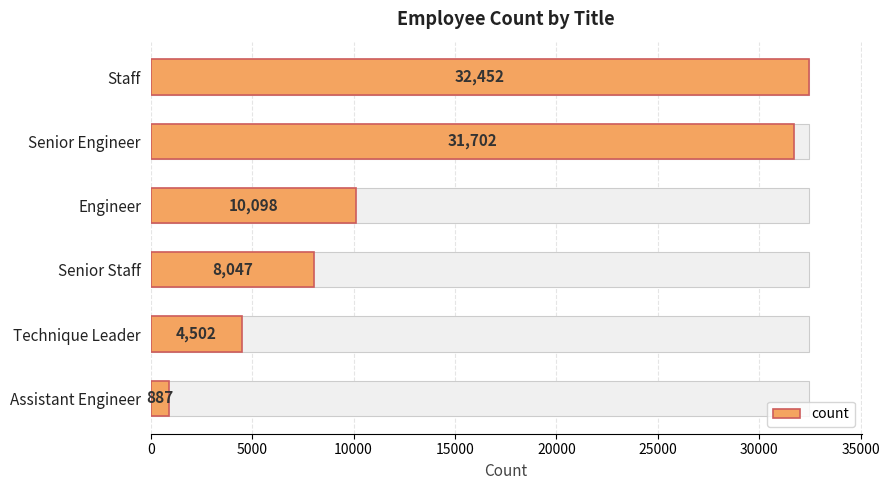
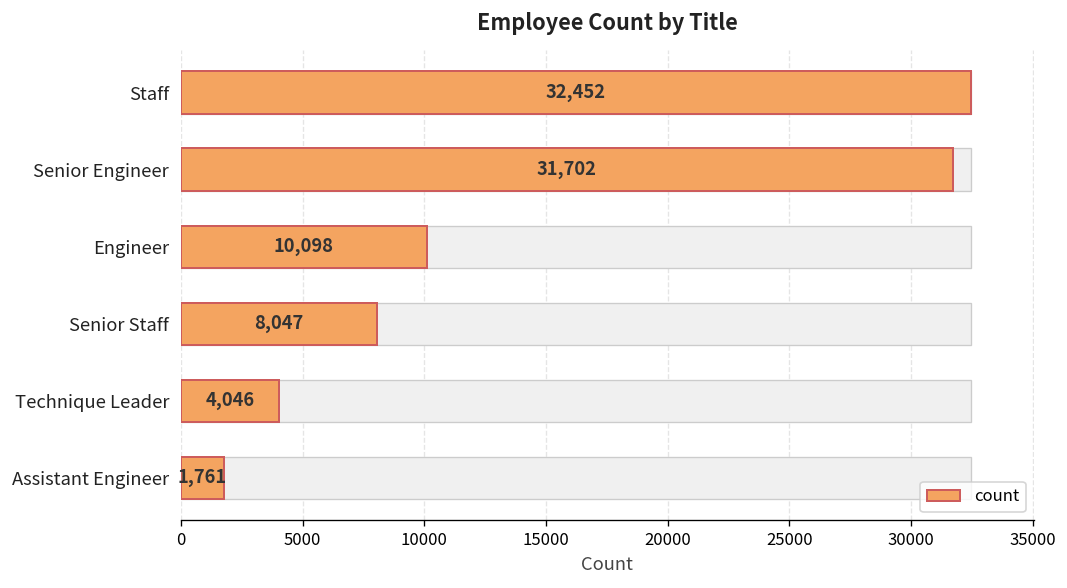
  {
    "count": {
      "Staff": "32,452",
-     "Technique Leader": "4,502",
-     "Assistant Engineer": "887"
+     "Technique Leader": "4,046",
+     "Assistant Engineer": "1,761"
    }
  }
